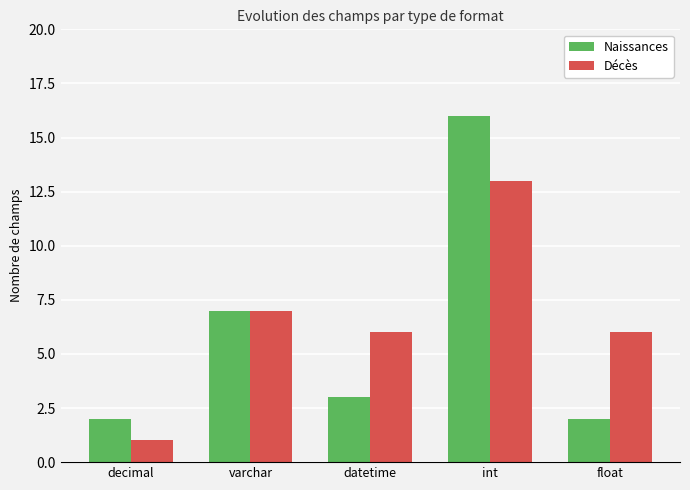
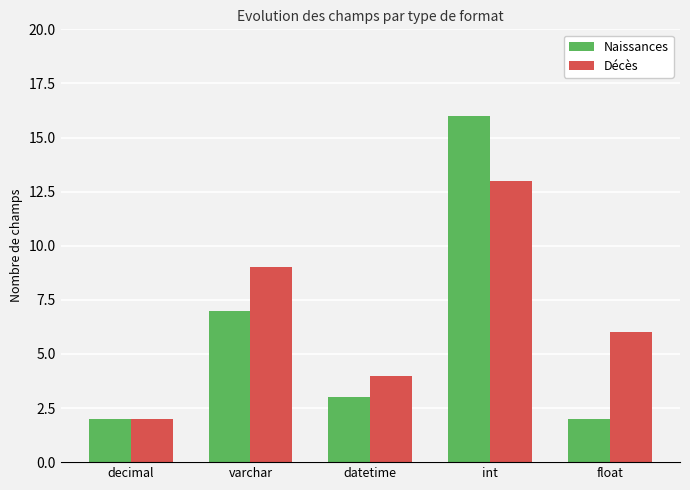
  {
    "Naissances": {
      "decimal": 2,
      "varchar": 7,
      "datetime": 3,
      "int": 16,
      "float": 2
    },
    "Décès": {
-     "decimal": 1,
-     "varchar": 7,
-     "datetime": 6,
+     "decimal": 2,
+     "varchar": 9,
+     "datetime": 4,
      "int": 13,
      "float": 6
    }
  }
